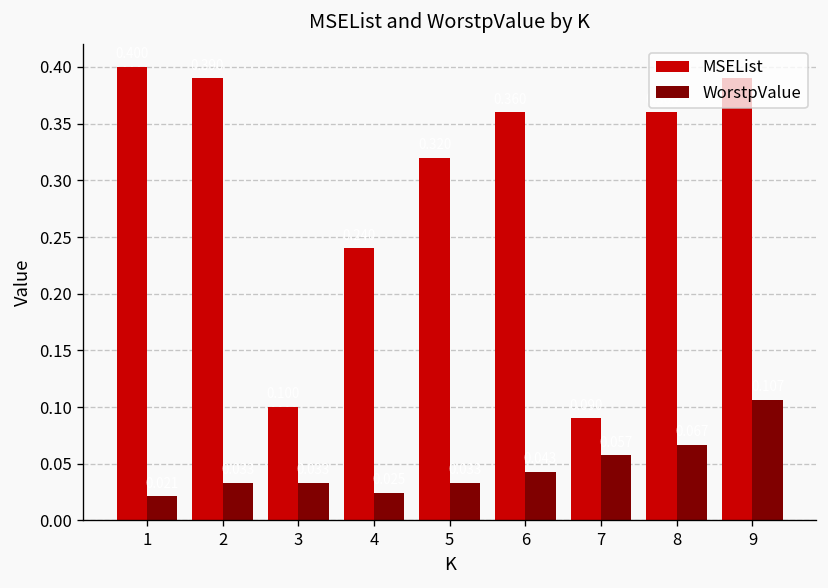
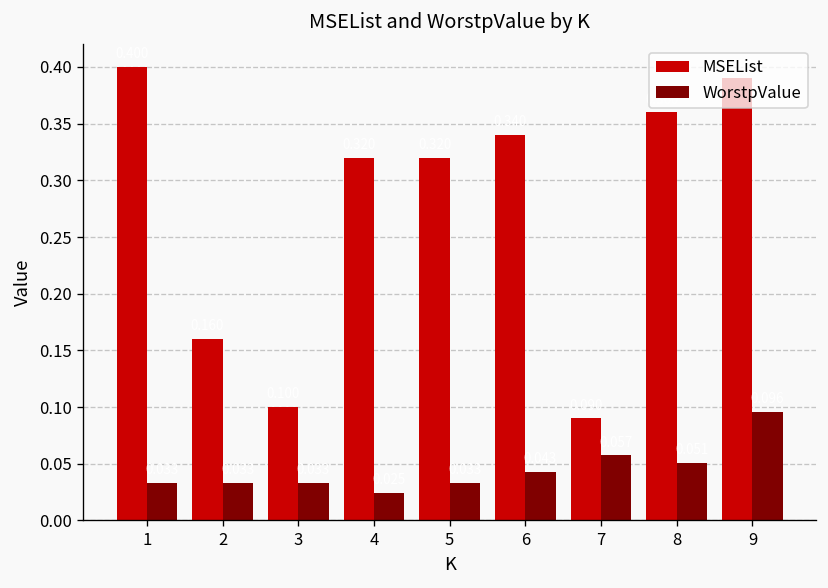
  {
    "MSEList": {
      "1": 0.40,
-     "2": 0.39,
+     "2": 0.16,
      "3": 0.10,
-     "4": 0.24,
+     "4": 0.32,
      "5": 0.32,
-     "6": 0.36,
+     "6": 0.34,
      "7": 0.09,
      "8": 0.36
    },
    "WorstpValue": {
-     "1": 0.02,
+     "1": 0.03,
      "2": 0.03,
      "3": 0.03,
      "4": 0.02,
      "5": 0.03,
      "6": 0.04,
      "7": 0.06,
-     "8": 0.07,
-     "9": 0.11
+     "8": 0.05,
+     "9": 0.10
    }
  }
